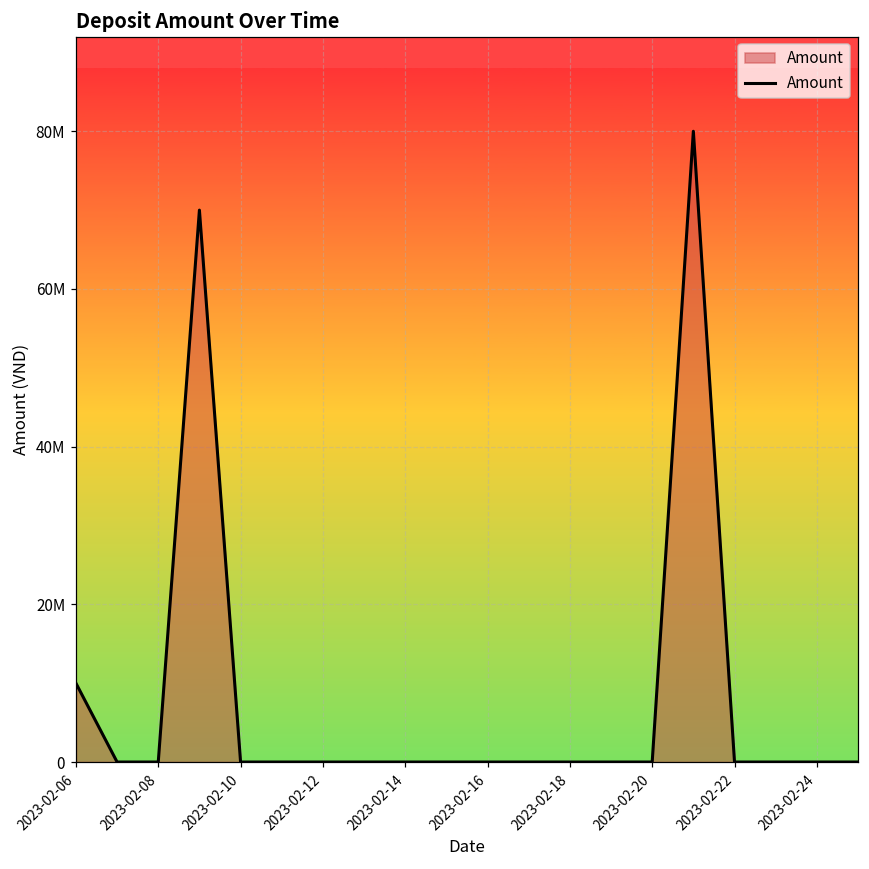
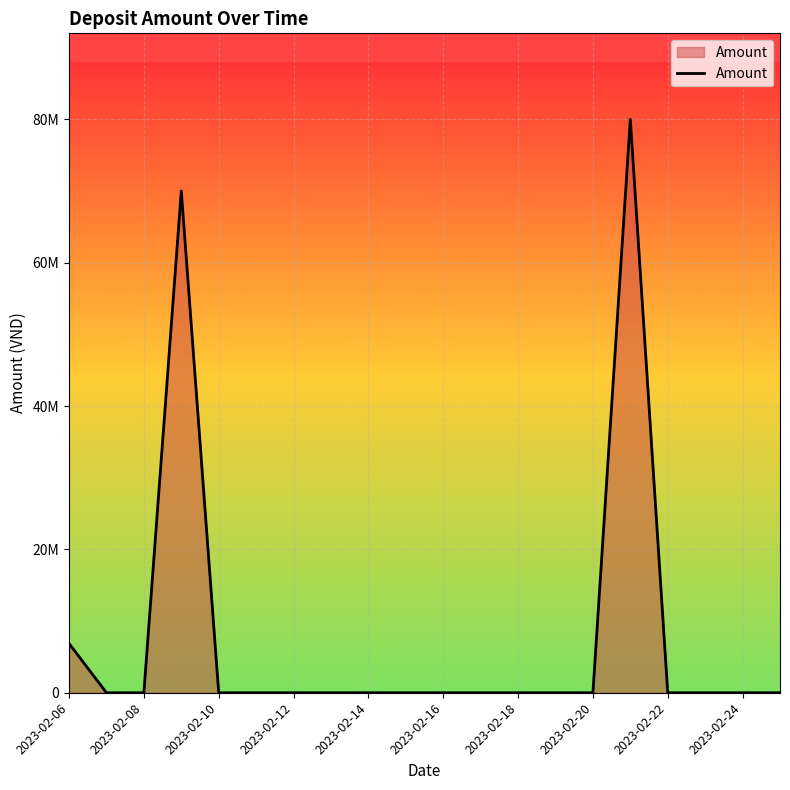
  {
-   "2023-02-06": 10000000,
+   "2023-02-06": 7000000,
    "2023-02-08": 0,
    "2023-02-10": 0,
    "2023-02-12": 0,
    "2023-02-14": 0,
    "2023-02-16": 0,
    "2023-02-18": 0,
    "2023-02-20": 0,
    "2023-02-22": 0,
    "2023-02-24": 0
  }
